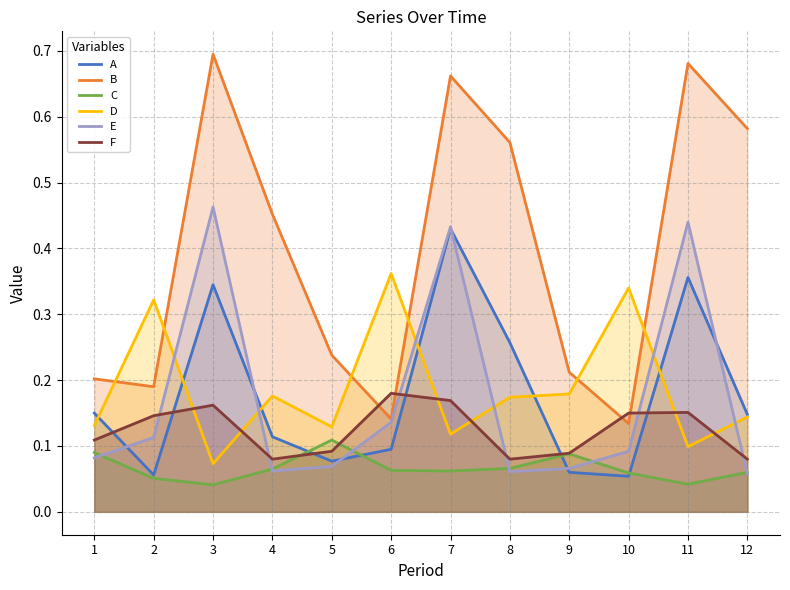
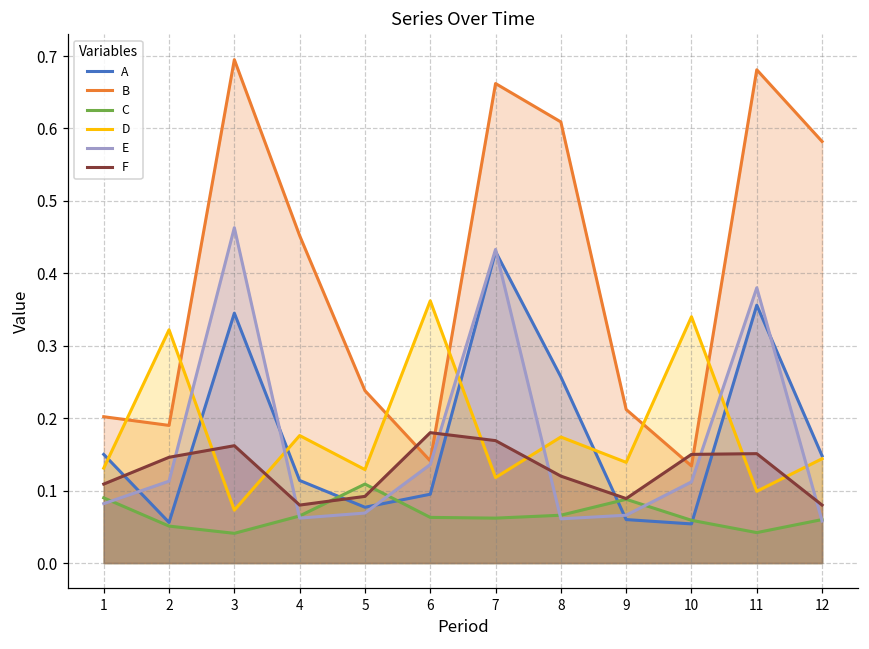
  {
    "A": {
      "1": 0.15,
      "2": 0.06,
      "3": 0.35,
      "4": 0.11,
      "5": 0.08,
      "6": 0.10,
      "8": 0.26,
      "9": 0.06,
      "10": 0.05,
      "11": 0.36,
      "12": 0.15
    },
    "B": {
      "1": 0.20,
      "2": 0.19,
      "3": 0.70,
      "4": 0.45,
      "5": 0.24,
      "6": 0.14,
      "7": 0.66,
-     "8": 0.56,
+     "8": 0.61,
      "9": 0.21,
      "10": 0.13,
      "11": 0.68,
      "12": 0.58
    },
    "C": {
      "1": 0.09,
      "2": 0.05,
      "3": 0.04,
      "5": 0.11,
      "6": 0.06,
      "7": 0.06,
      "8": 0.07,
      "10": 0.06,
      "11": 0.04
    },
    "D": {
      "1": 0.13,
      "2": 0.32,
      "3": 0.07,
      "4": 0.18,
      "5": 0.13,
      "6": 0.36,
      "7": 0.12,
      "8": 0.17,
-     "9": 0.18,
+     "9": 0.14,
      "10": 0.34,
      "11": 0.10,
      "12": 0.14
    },
    "E": {
      "1": 0.08,
      "2": 0.11,
      "3": 0.46,
      "5": 0.07,
      "6": 0.14,
      "8": 0.06,
      "9": 0.07,
-     "10": 0.09,
-     "11": 0.44
+     "10": 0.11,
+     "11": 0.38
    },
    "F": {
      "1": 0.11,
      "2": 0.15,
      "3": 0.16,
      "4": 0.08,
      "5": 0.09,
      "6": 0.18,
      "7": 0.17,
-     "8": 0.08,
+     "8": 0.12,
      "10": 0.15,
      "11": 0.15,
      "12": 0.08
    }
  }
